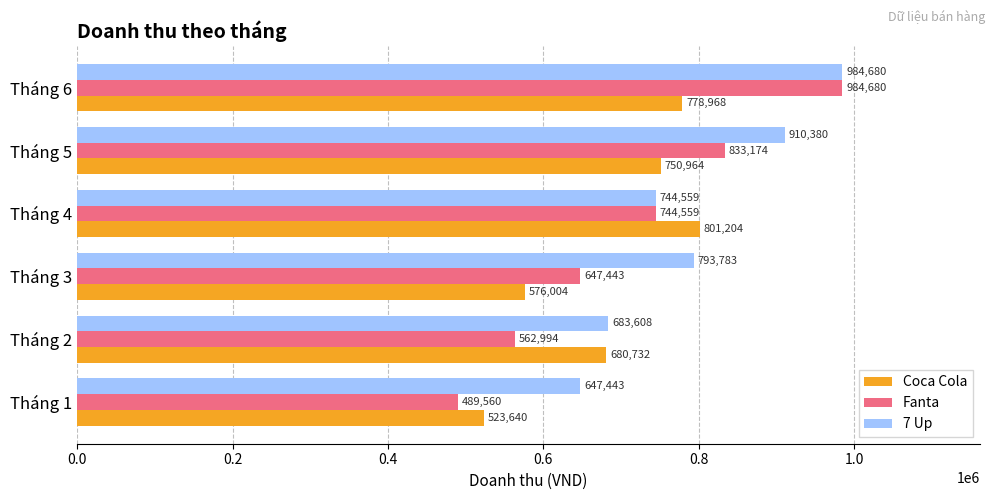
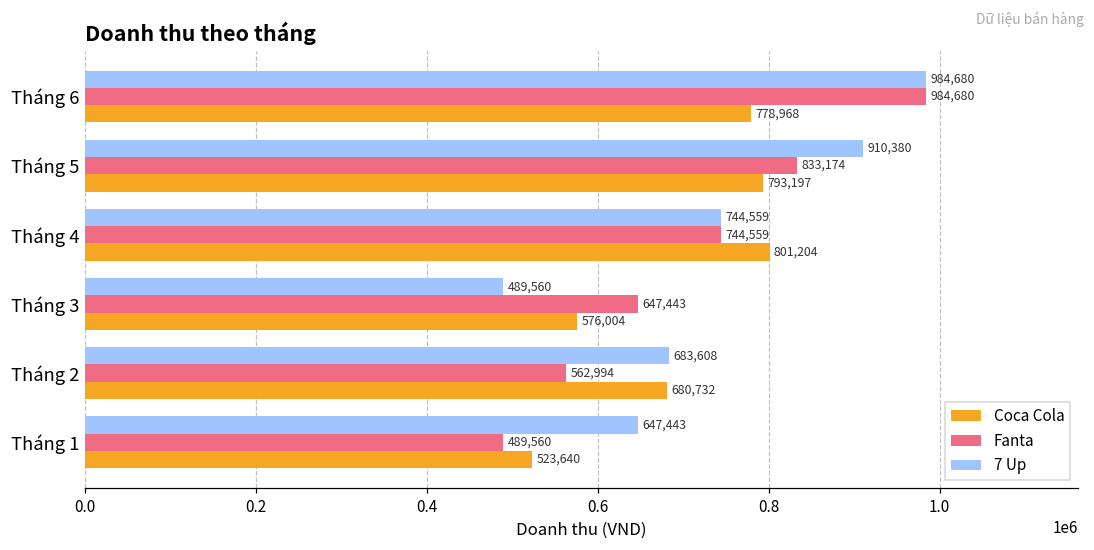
  {
    "Coca Cola": {
      "Tháng 6": "778,968",
-     "Tháng 5": "750,964",
+     "Tháng 5": "793,197",
      "Tháng 4": "801,204",
      "Tháng 3": "576,004",
      "Tháng 2": "680,732",
      "Tháng 1": "523,640"
    },
    "Fanta": {
      "Tháng 6": "984,680",
      "Tháng 5": "833,174",
      "Tháng 4": "744,559",
      "Tháng 3": "647,443",
      "Tháng 2": "562,994",
      "Tháng 1": "489,560"
    },
    "7 Up": {
      "Tháng 6": "984,680",
      "Tháng 5": "910,380",
      "Tháng 4": "744,559",
-     "Tháng 3": "793,783",
+     "Tháng 3": "489,560",
      "Tháng 2": "683,608",
      "Tháng 1": "647,443"
    }
  }
